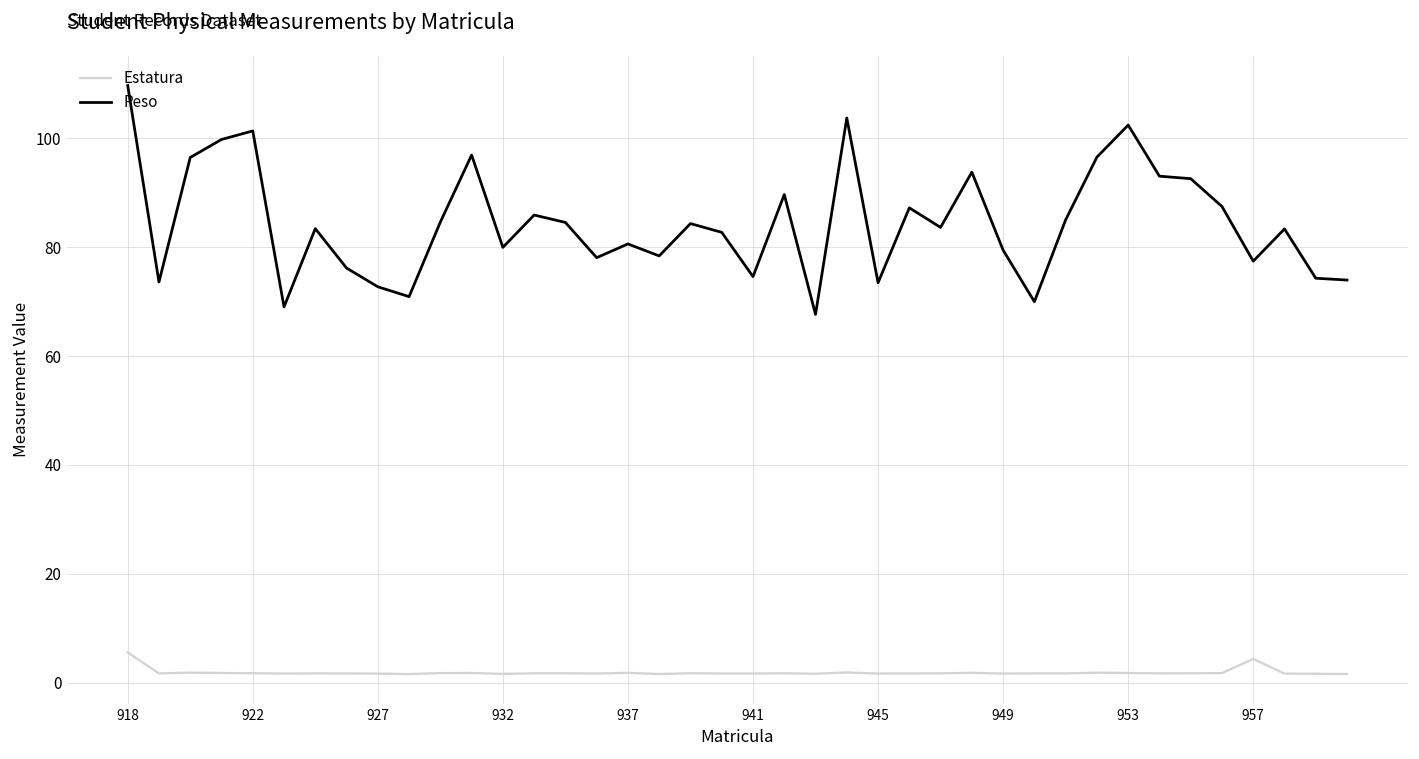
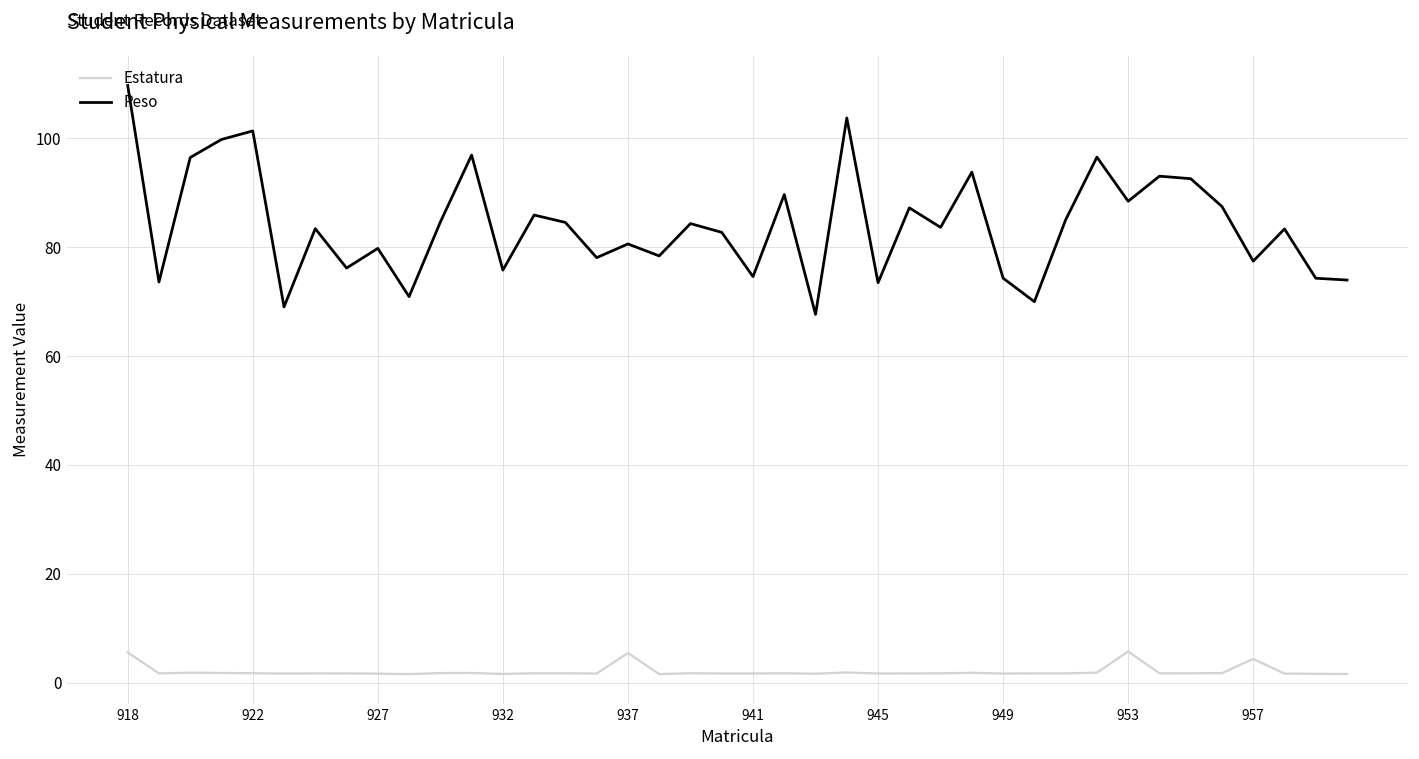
  {
    "Estatura": {
      "918": 6,
      "922": 2,
      "927": 2,
      "932": 2,
-     "937": 2,
+     "937": 5,
      "941": 2,
      "945": 2,
      "949": 2,
-     "953": 2,
+     "953": 6,
      "957": 4
    },
    "Peso": {
      "918": 110,
      "922": 101,
-     "927": 73,
-     "932": 80,
+     "927": 80,
+     "932": 76,
      "937": 81,
      "941": 75,
      "945": 73,
-     "949": 79,
-     "953": 102,
+     "949": 74,
+     "953": 88,
      "957": 77
    }
  }
